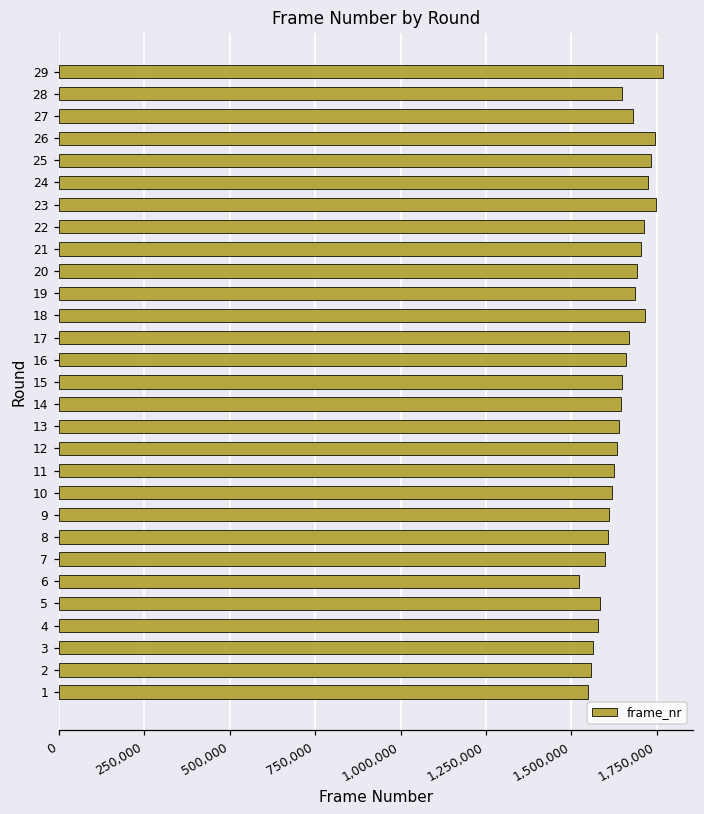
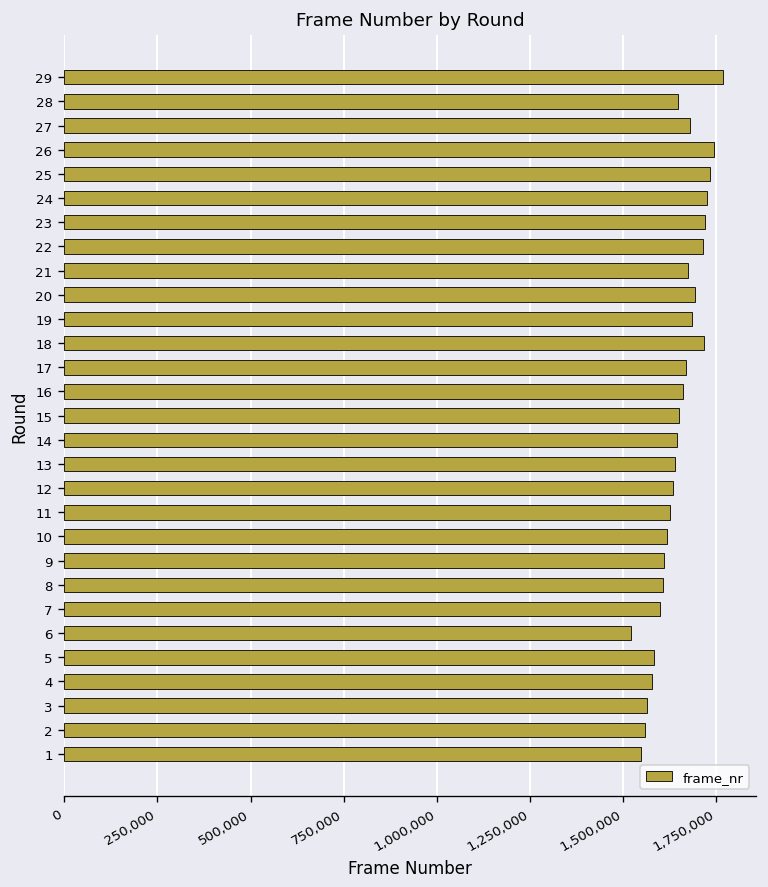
  {
    "29": "1,770,000",
    "28": "1,650,000",
    "27": "1,680,000",
    "26": "1,740,000",
    "25": "1,730,000",
    "24": "1,730,000",
-   "23": "1,750,000",
+   "23": "1,720,000",
    "22": "1,710,000",
-   "21": "1,710,000",
+   "21": "1,670,000",
    "20": "1,690,000",
    "19": "1,680,000",
    "18": "1,720,000",
    "17": "1,670,000",
    "16": "1,660,000",
    "15": "1,650,000",
    "14": "1,640,000",
    "13": "1,640,000",
    "12": "1,630,000",
    "11": "1,630,000",
    "10": "1,620,000",
    "9": "1,610,000",
    "8": "1,610,000",
    "7": "1,600,000",
    "6": "1,520,000",
    "5": "1,580,000",
    "4": "1,580,000",
    "3": "1,560,000",
    "2": "1,560,000",
    "1": "1,550,000"
  }
